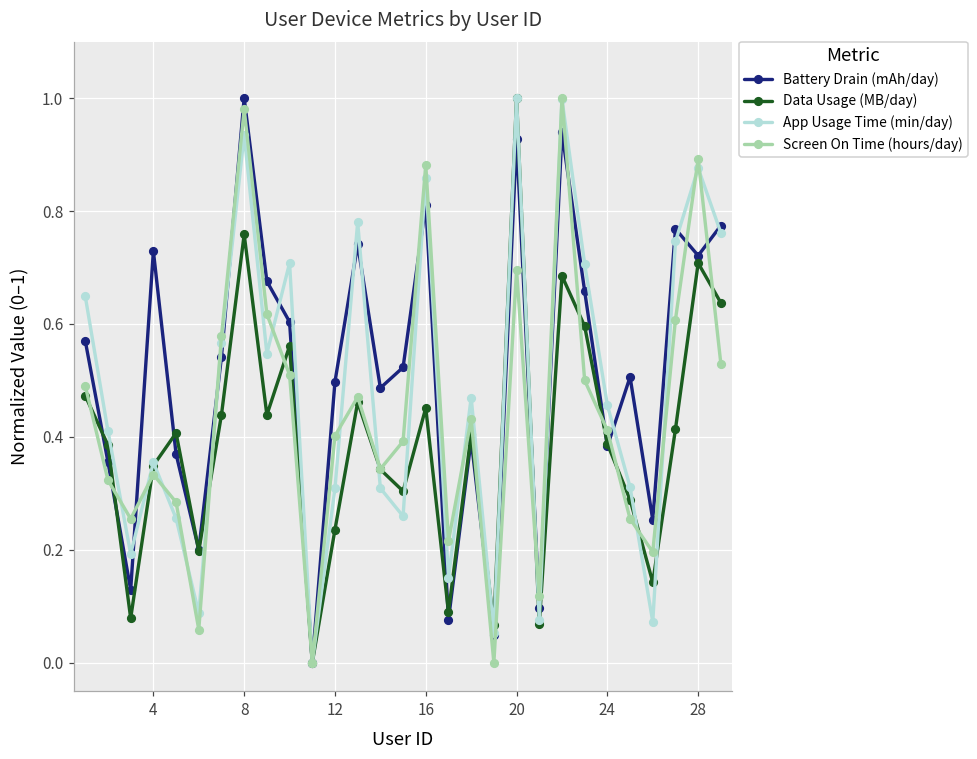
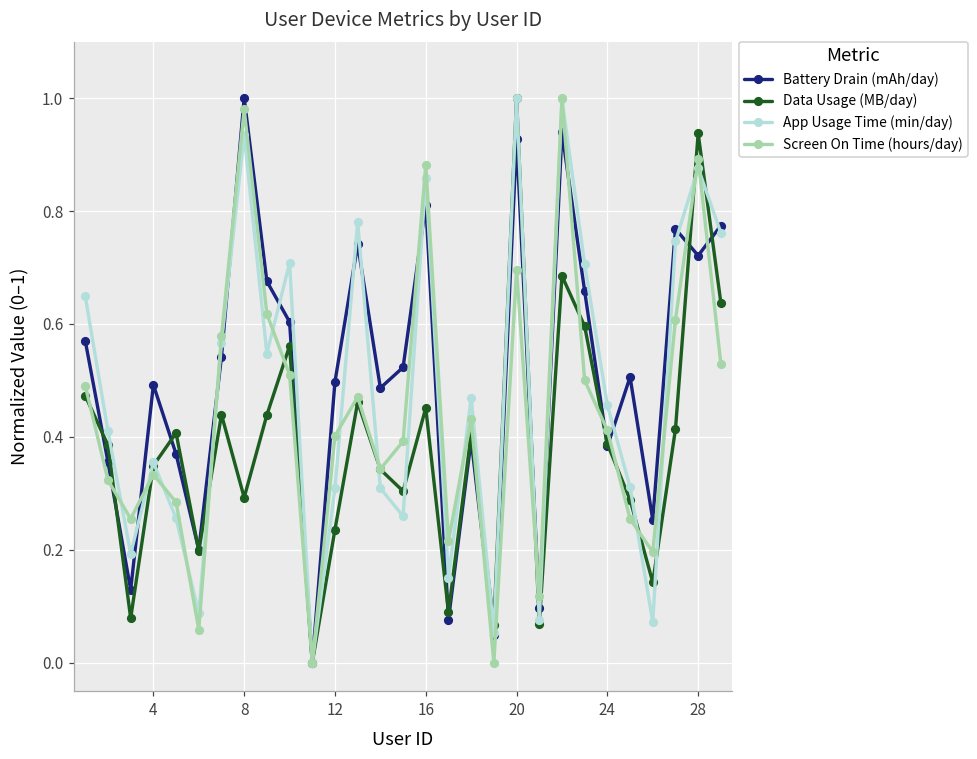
  {
    "Battery Drain (mAh/day)": {
-     "4": 0.73,
+     "4": 0.49,
      "8": 1.00,
      "12": 0.50,
      "16": 0.81,
      "20": 0.93,
      "28": 0.72
    },
    "Data Usage (MB/day)": {
      "4": 0.35,
-     "8": 0.76,
+     "8": 0.29,
      "12": 0.24,
      "16": 0.45,
-     "28": 0.71
+     "28": 0.94
    }
  }
